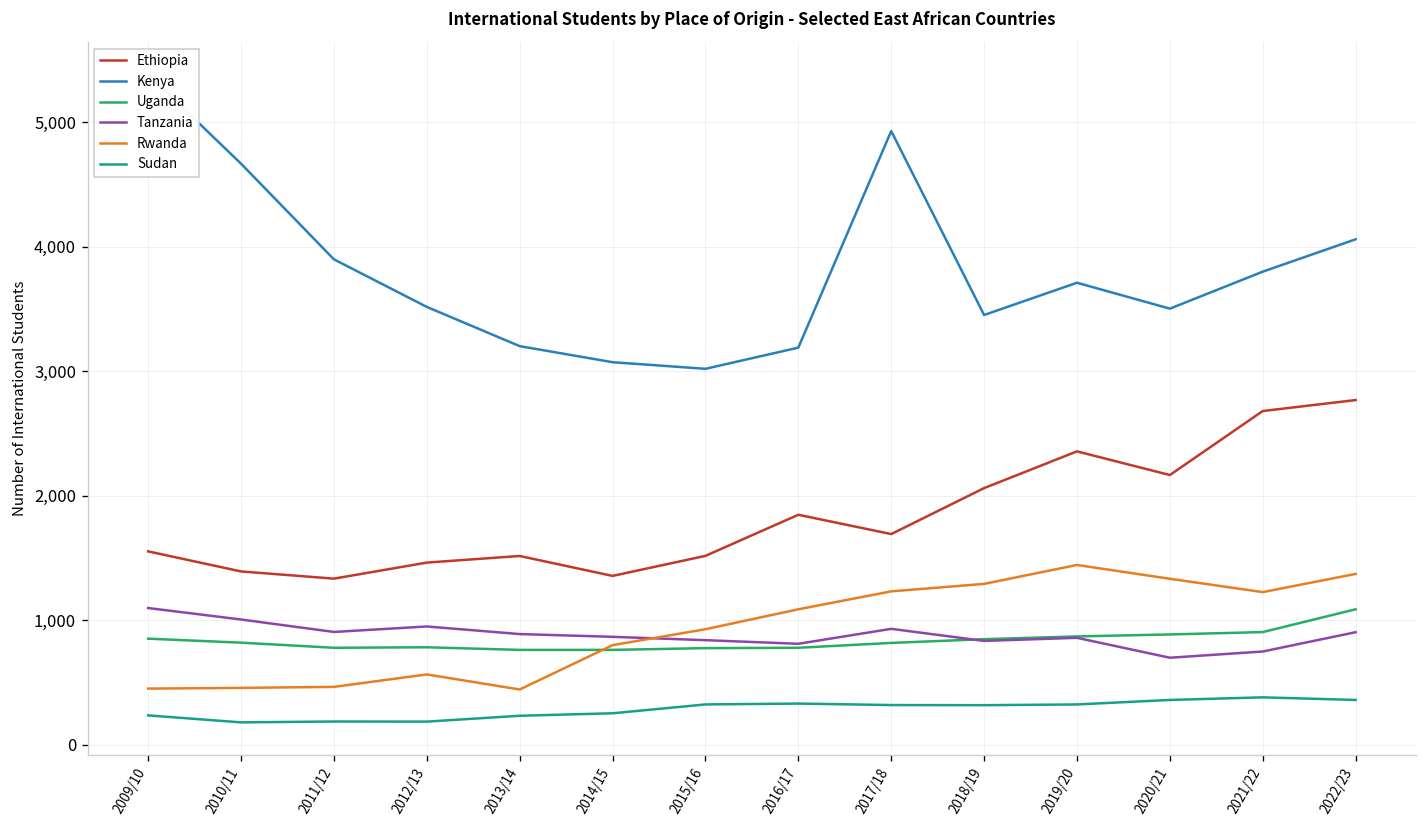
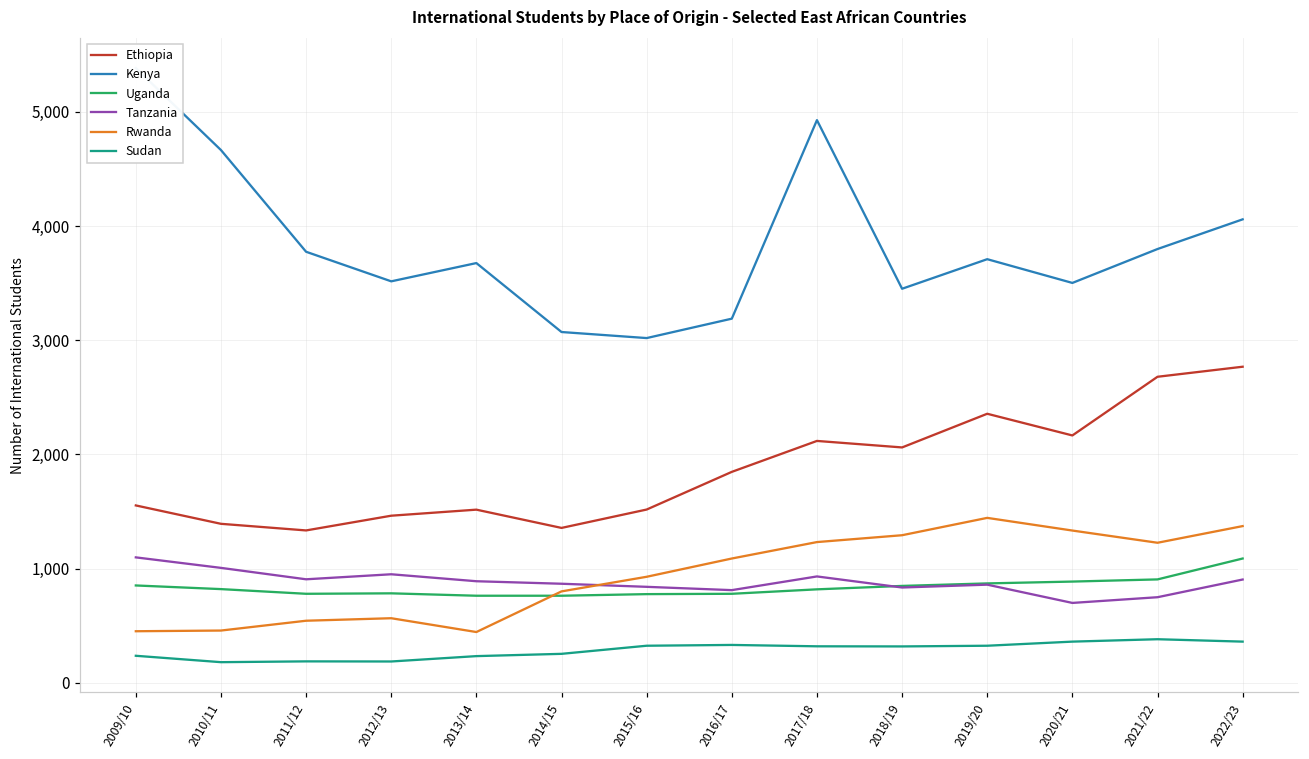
  {
    "Ethiopia": {
      "2009/10": "1,550",
      "2010/11": "1,390",
      "2011/12": "1,330",
      "2012/13": "1,460",
      "2013/14": "1,520",
      "2014/15": "1,360",
      "2015/16": "1,520",
      "2016/17": "1,850",
-     "2017/18": "1,690",
+     "2017/18": "2,120",
      "2018/19": "2,060",
      "2019/20": "2,360",
      "2020/21": "2,170",
      "2021/22": "2,680",
      "2022/23": "2,770"
    },
    "Kenya": {
      "2010/11": "4,670",
-     "2011/12": "3,900",
+     "2011/12": "3,780",
      "2012/13": "3,520",
-     "2013/14": "3,200",
+     "2013/14": "3,680",
      "2014/15": "3,070",
      "2015/16": "3,020",
      "2016/17": "3,190",
      "2017/18": "4,930",
      "2018/19": "3,450",
      "2019/20": "3,710",
      "2020/21": "3,500",
      "2021/22": "3,800",
      "2022/23": "4,060"
    },
    "Tanzania": {
      "2009/10": "1,100",
      "2010/11": "1,010",
      "2011/12": "910",
      "2012/13": "950",
      "2013/14": "890",
      "2014/15": "870",
      "2015/16": "840",
      "2016/17": "810",
      "2017/18": "930",
      "2020/21": "700",
      "2021/22": "750",
      "2022/23": "900"
    },
    "Rwanda": {
      "2009/10": "450",
      "2010/11": "460",
-     "2011/12": "470",
+     "2011/12": "540",
      "2012/13": "570",
      "2013/14": "440",
      "2014/15": "800",
      "2015/16": "930",
      "2016/17": "1,090",
      "2017/18": "1,230",
      "2018/19": "1,290",
      "2019/20": "1,440",
      "2020/21": "1,330",
      "2021/22": "1,230",
      "2022/23": "1,370"
    }
  }
